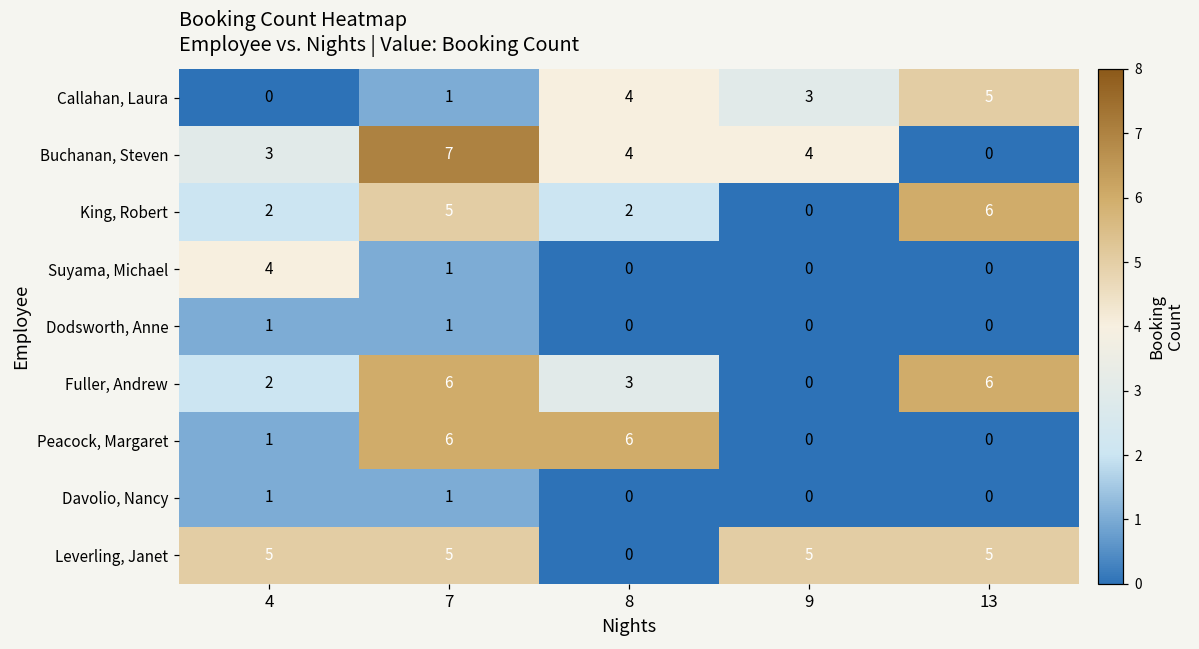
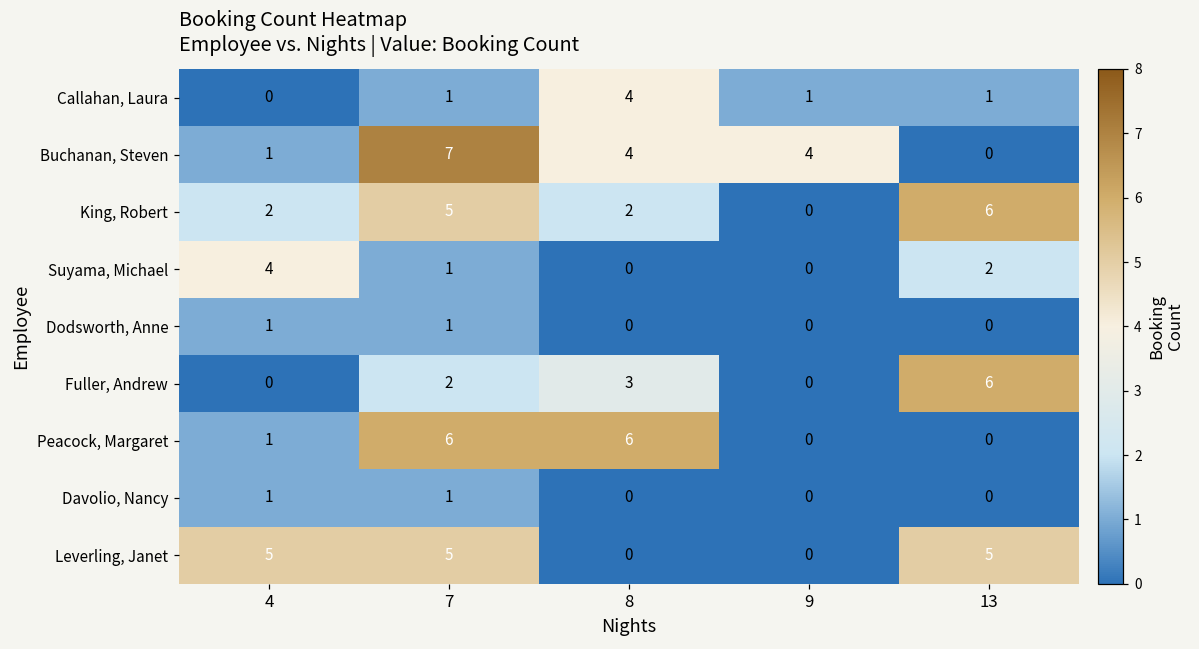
  {
    "Callahan, Laura": {
      "4": 0,
      "7": 1,
      "8": 4,
-     "9": 3,
-     "13": 5
+     "9": 1,
+     "13": 1
    },
    "Buchanan, Steven": {
-     "4": 3,
+     "4": 1,
      "7": 7,
      "8": 4,
      "9": 4,
      "13": 0
    },
    "King, Robert": {
      "4": 2,
      "7": 5,
      "8": 2,
      "9": 0,
      "13": 6
    },
    "Suyama, Michael": {
      "4": 4,
      "7": 1,
      "8": 0,
      "9": 0,
-     "13": 0
+     "13": 2
    },
    "Dodsworth, Anne": {
      "4": 1,
      "7": 1,
      "8": 0,
      "9": 0,
      "13": 0
    },
    "Fuller, Andrew": {
-     "4": 2,
-     "7": 6,
+     "4": 0,
+     "7": 2,
      "8": 3,
      "9": 0,
      "13": 6
    },
    "Peacock, Margaret": {
      "4": 1,
      "7": 6,
      "8": 6,
      "9": 0,
      "13": 0
    },
    "Davolio, Nancy": {
      "4": 1,
      "7": 1,
      "8": 0,
      "9": 0,
      "13": 0
    },
    "Leverling, Janet": {
      "4": 5,
      "7": 5,
      "8": 0,
-     "9": 5,
+     "9": 0,
      "13": 5
    }
  }
